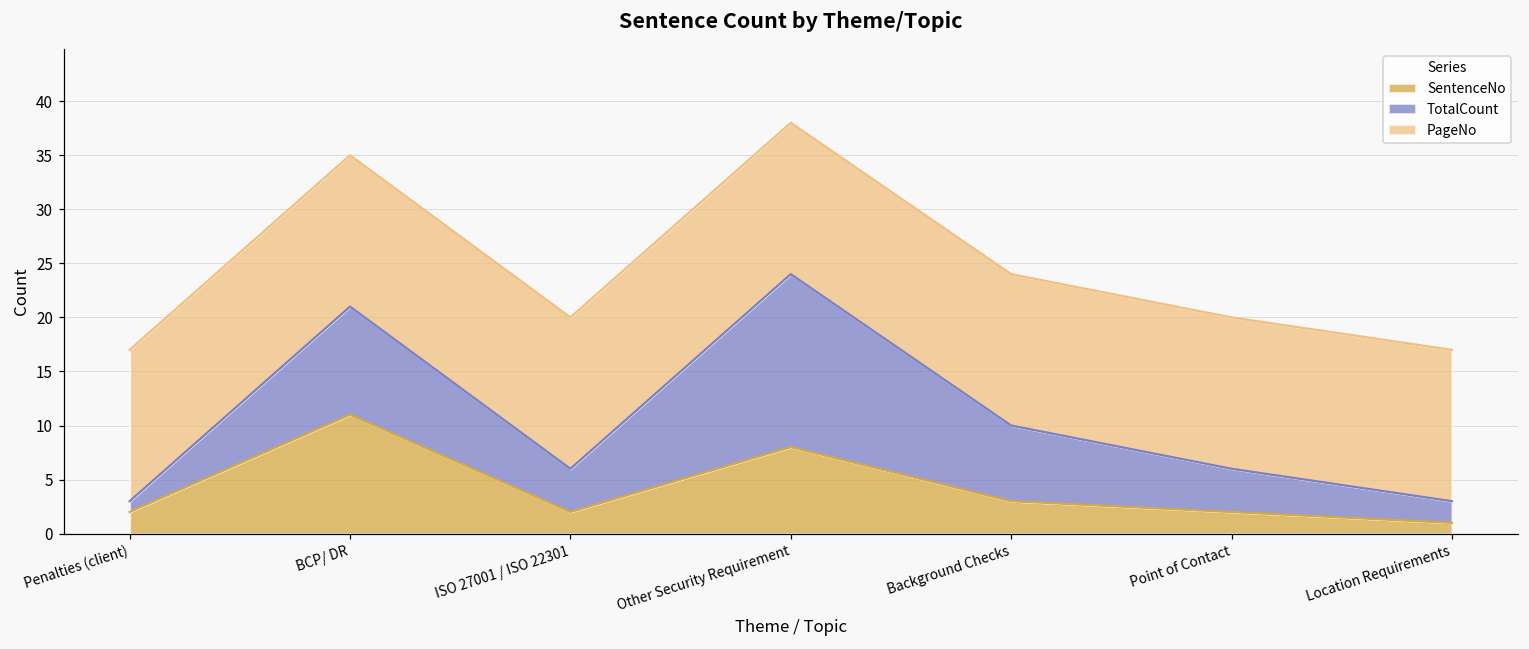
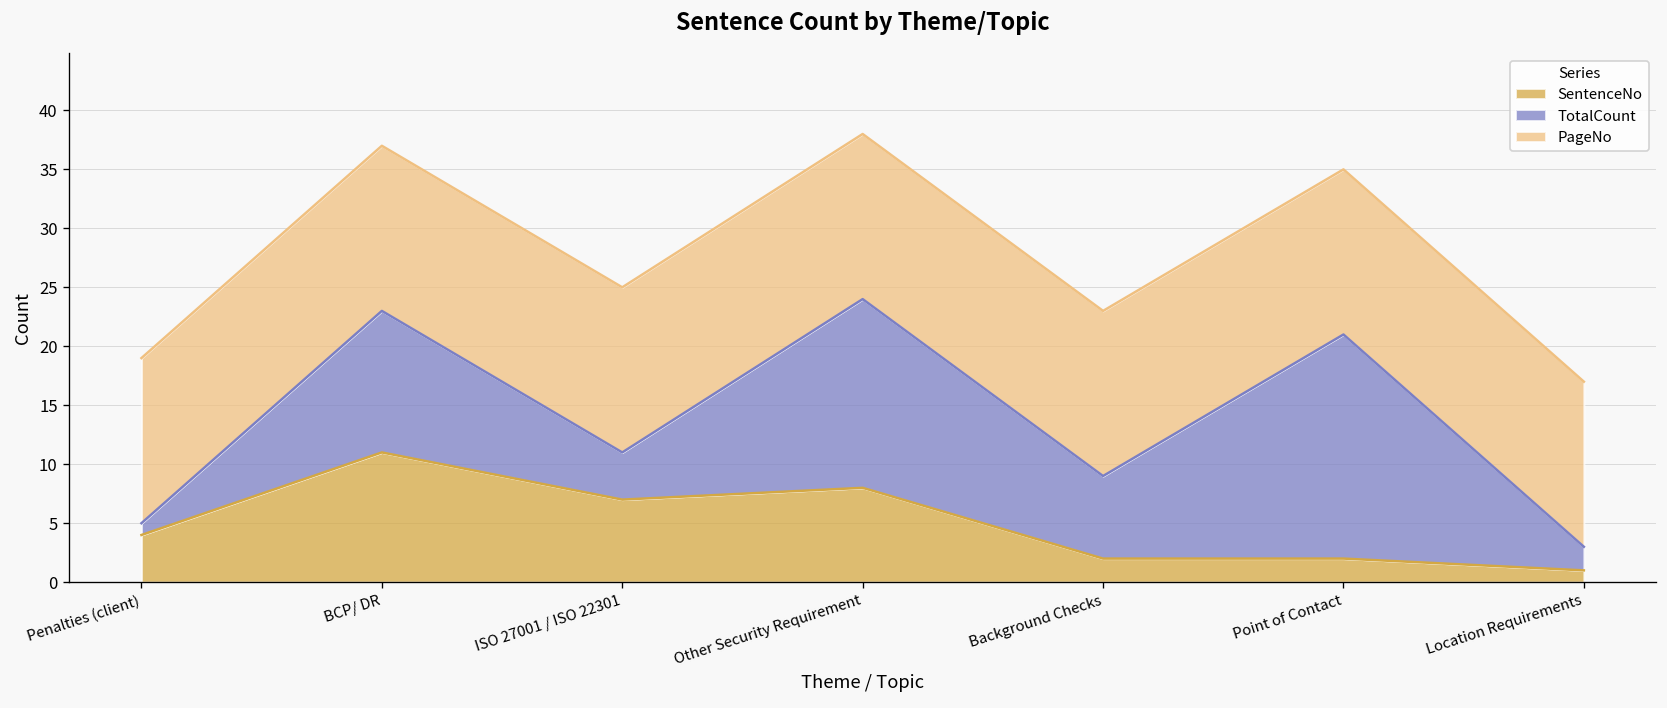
  {
    "SentenceNo": {
-     "Penalties (client)": 2,
+     "Penalties (client)": 4,
      "BCP/ DR": 11,
-     "ISO 27001 / ISO 22301": 2,
+     "ISO 27001 / ISO 22301": 7,
      "Other Security Requirement": 8,
-     "Background Checks": 3,
+     "Background Checks": 2,
      "Point of Contact": 2,
      "Location Requirements": 1
    },
    "TotalCount": {
      "Penalties (client)": 1,
-     "BCP/ DR": 10,
+     "BCP/ DR": 12,
      "ISO 27001 / ISO 22301": 4,
      "Other Security Requirement": 16,
      "Background Checks": 7,
-     "Point of Contact": 4,
+     "Point of Contact": 19,
      "Location Requirements": 2
    },
    "PageNo": {
      "Penalties (client)": 14,
      "BCP/ DR": 14,
      "ISO 27001 / ISO 22301": 14,
      "Other Security Requirement": 14,
      "Background Checks": 14,
      "Point of Contact": 14,
      "Location Requirements": 14
    }
  }
